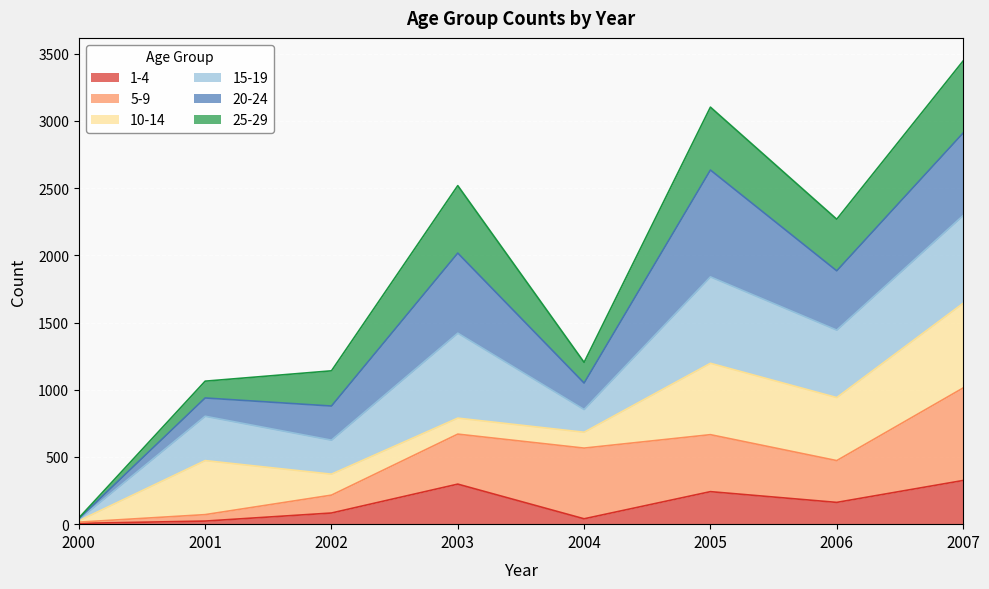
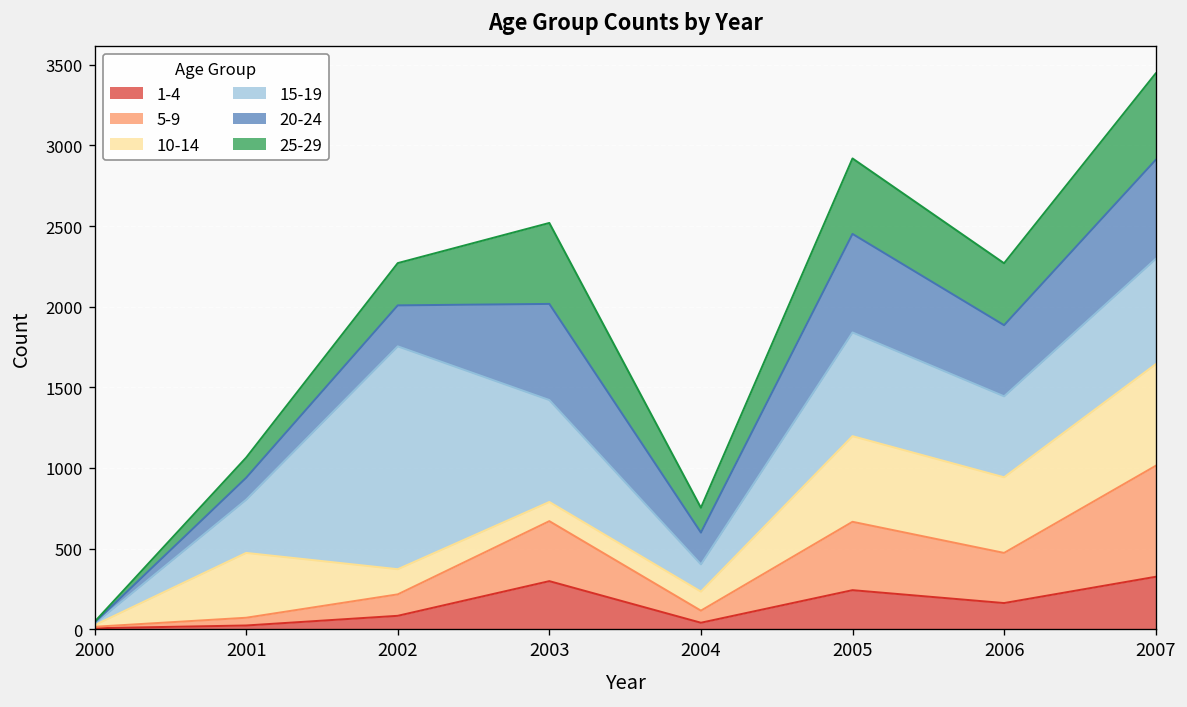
  {
    "1-4": {
      "2001": 20,
      "2002": 80,
      "2003": 300,
      "2004": 40,
      "2005": 240,
      "2006": 160,
      "2007": 330
    },
    "5-9": {
      "2001": 50,
      "2002": 130,
      "2003": 370,
-     "2004": 530,
+     "2004": 80,
      "2005": 420,
      "2006": 310,
      "2007": 690
    },
    "10-14": {
      "2001": 400,
      "2002": 160,
      "2003": 120,
      "2004": 120,
      "2005": 530,
      "2006": 470,
      "2007": 630
    },
    "15-19": {
      "2001": 330,
-     "2002": 250,
+     "2002": 1380,
      "2003": 630,
      "2004": 170,
      "2005": 640,
      "2006": 500,
      "2007": 650
    },
    "20-24": {
      "2001": 140,
      "2002": 250,
      "2003": 600,
      "2004": 200,
-     "2005": 800,
+     "2005": 610,
      "2006": 440,
      "2007": 610
    },
    "25-29": {
      "2001": 130,
      "2002": 260,
      "2003": 500,
      "2004": 150,
      "2005": 470,
      "2006": 380,
      "2007": 540
    }
  }
